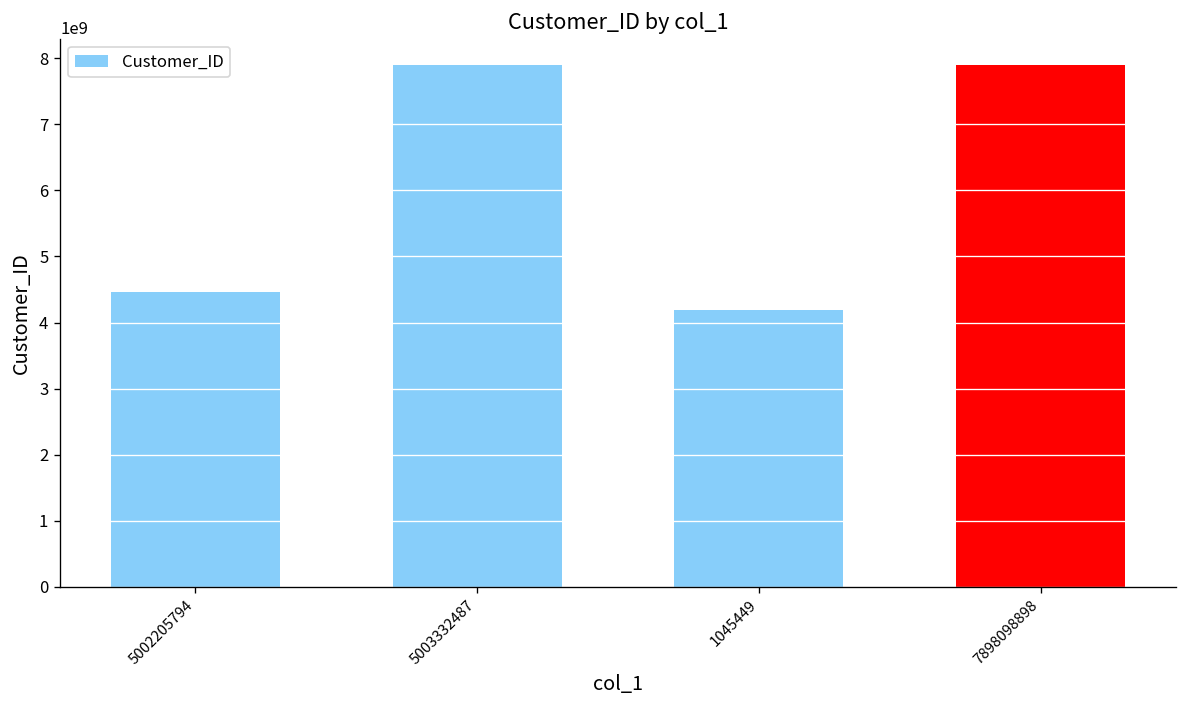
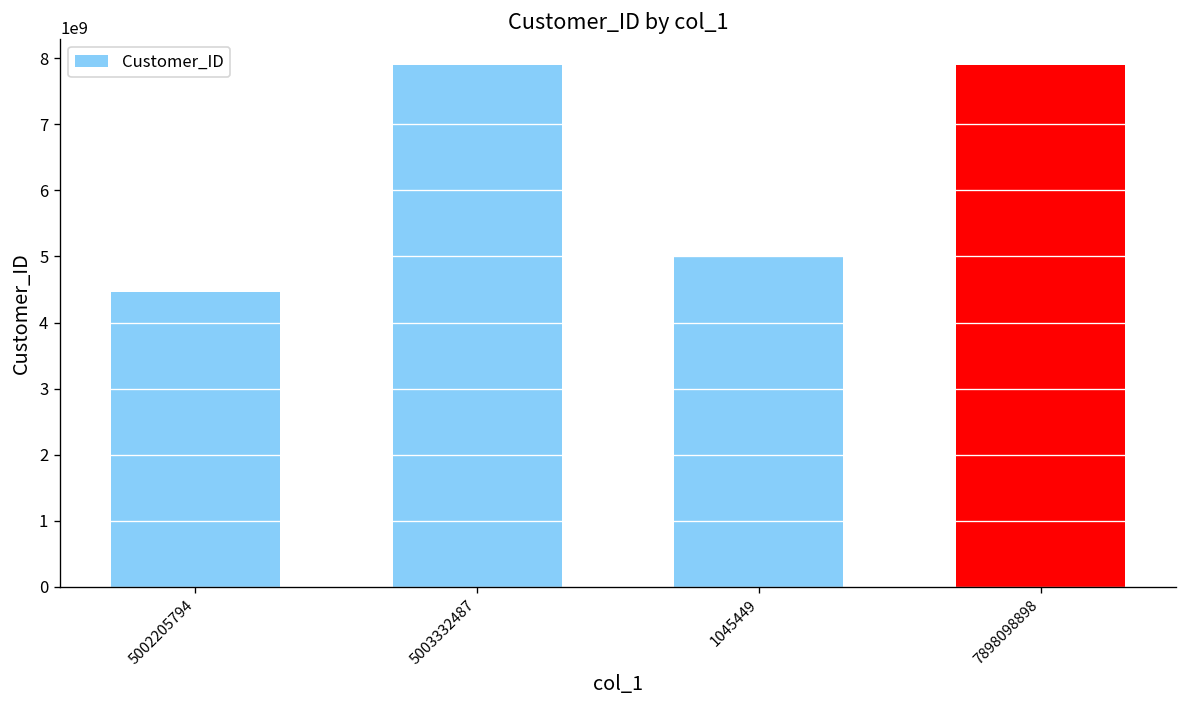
  {
    "5002205794": 4500000000,
    "5003332487": 7900000000,
-   "1045449": 4200000000,
+   "1045449": 5000000000,
    "7898098898": 7900000000
  }
